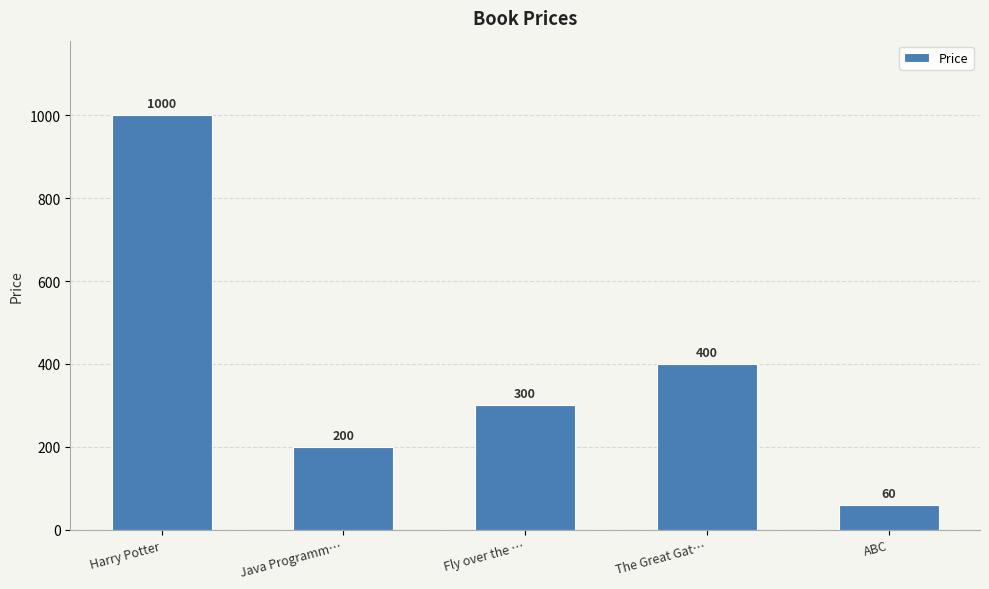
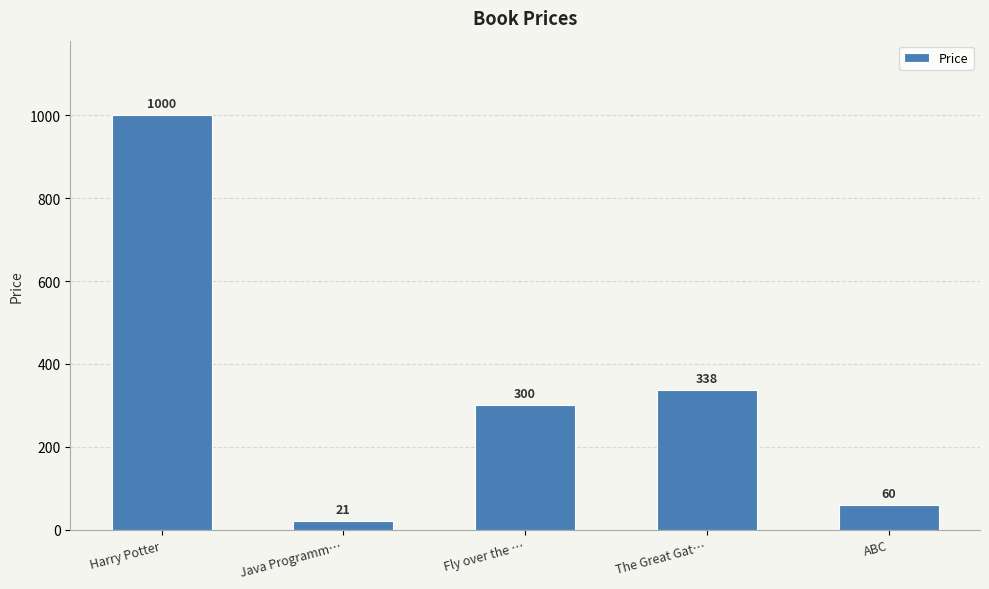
  {
    "Harry Potter": 1000,
-   "Java Programm…": 200,
+   "Java Programm…": 21,
    "Fly over the …": 300,
-   "The Great Gat…": 400,
+   "The Great Gat…": 338,
    "ABC": 60
  }
